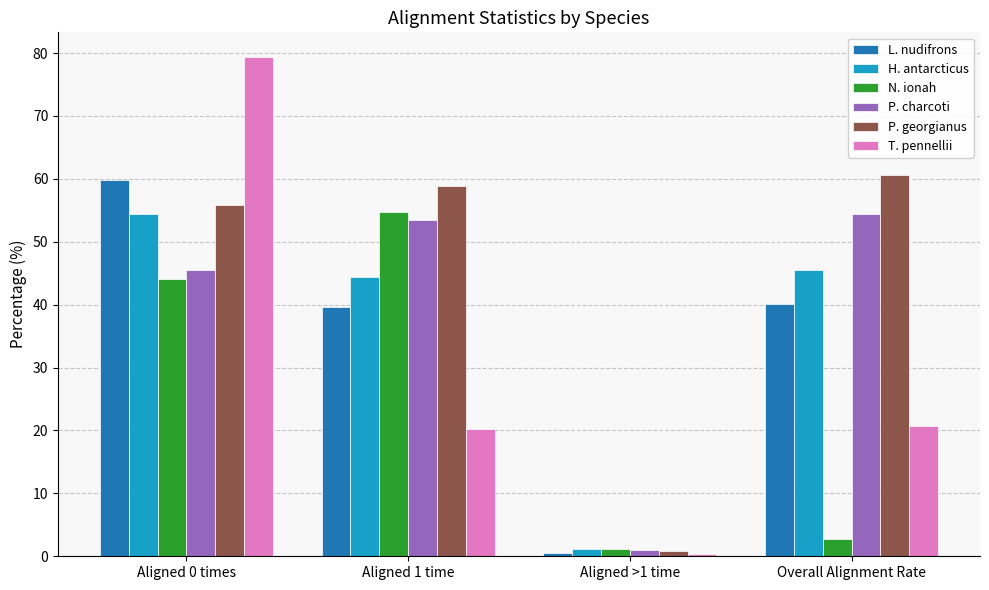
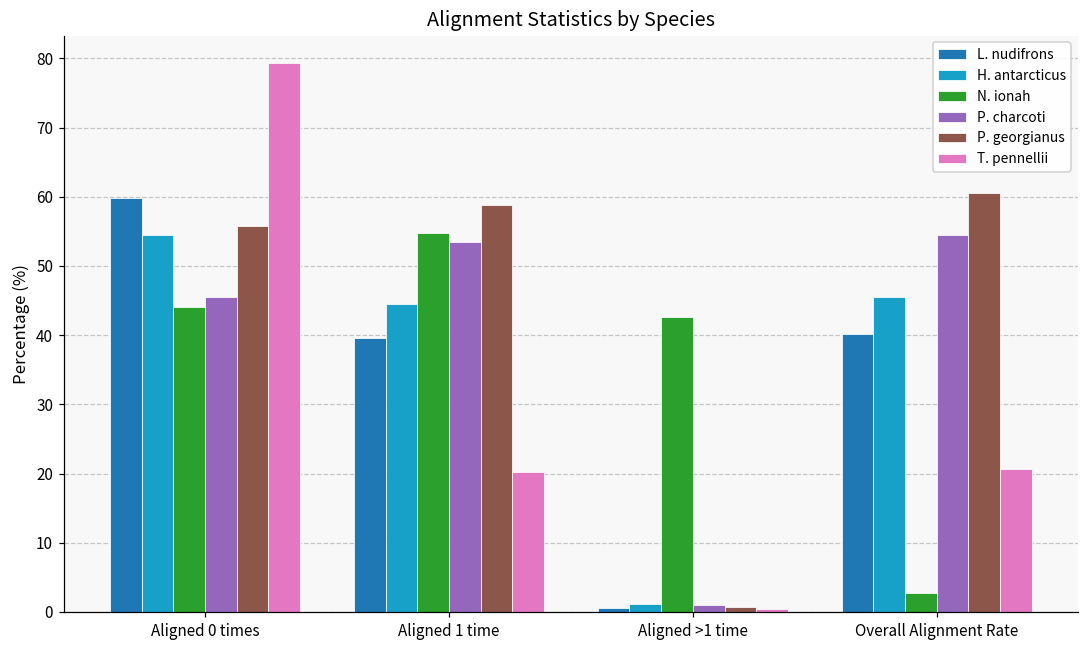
  {
    "N. ionah": {
      "Aligned 0 times": 44,
      "Aligned 1 time": 55,
-     "Aligned >1 time": 1,
+     "Aligned >1 time": 43,
      "Overall Alignment Rate": 3
    },
    "P. charcoti": {
      "Aligned 0 times": 46,
      "Aligned 1 time": 53,
      "Aligned >1 time": 1,
      "Overall Alignment Rate": 54
    },
    "P. georgianus": {
      "Aligned 0 times": 56,
      "Aligned 1 time": 59,
      "Aligned >1 time": 1,
      "Overall Alignment Rate": 61
    },
    "T. pennellii": {
      "Aligned 0 times": 79,
      "Aligned 1 time": 20,
      "Overall Alignment Rate": 21
    }
  }
